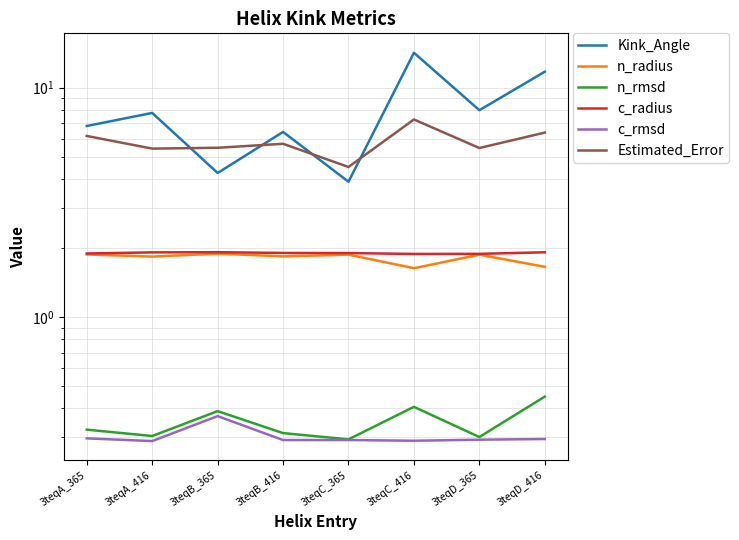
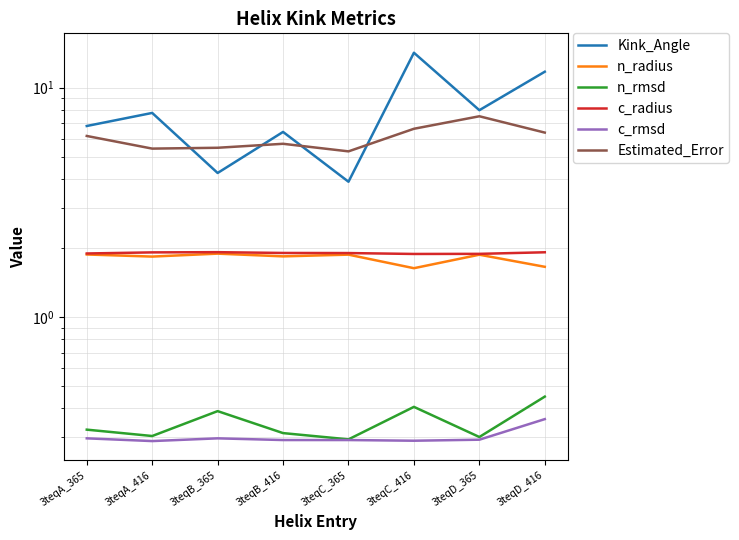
  {
    "Kink_Angle": {
      "3teqA_365": 6.8,
      "3teqA_416": 7.8,
      "3teqB_365": 4.2,
      "3teqB_416": 6.4,
      "3teqC_365": 3.9,
      "3teqC_416": 14,
      "3teqD_365": 8.0,
      "3teqD_416": 12
    },
    "n_radius": {
      "3teqA_416": 1.8,
      "3teqB_416": 1.8,
      "3teqC_416": 1.6,
      "3teqD_416": 1.7
    },
    "n_rmsd": {
      "3teqA_365": 0.32,
      "3teqA_416": 0.30,
      "3teqB_365": 0.39,
      "3teqB_416": 0.31,
      "3teqC_416": 0.41,
      "3teqD_365": 0.30,
      "3teqD_416": 0.45
    },
    "c_radius": {
      "3teqA_416": 1.9,
      "3teqB_416": 1.9,
      "3teqC_416": 1.9,
      "3teqD_416": 1.9
    },
    "c_rmsd": {
      "3teqA_365": 0.30,
      "3teqA_416": 0.29,
-     "3teqB_365": 0.37,
+     "3teqB_365": 0.30,
      "3teqB_416": 0.29,
      "3teqC_416": 0.29,
      "3teqD_365": 0.29,
-     "3teqD_416": 0.29
+     "3teqD_416": 0.36
    },
    "Estimated_Error": {
      "3teqA_365": 6.2,
      "3teqA_416": 5.4,
      "3teqB_365": 5.5,
      "3teqB_416": 5.7,
-     "3teqC_365": 4.5,
-     "3teqC_416": 7.3,
-     "3teqD_365": 5.5,
+     "3teqC_365": 5.3,
+     "3teqC_416": 6.6,
+     "3teqD_365": 7.5,
      "3teqD_416": 6.4
    }
  }
